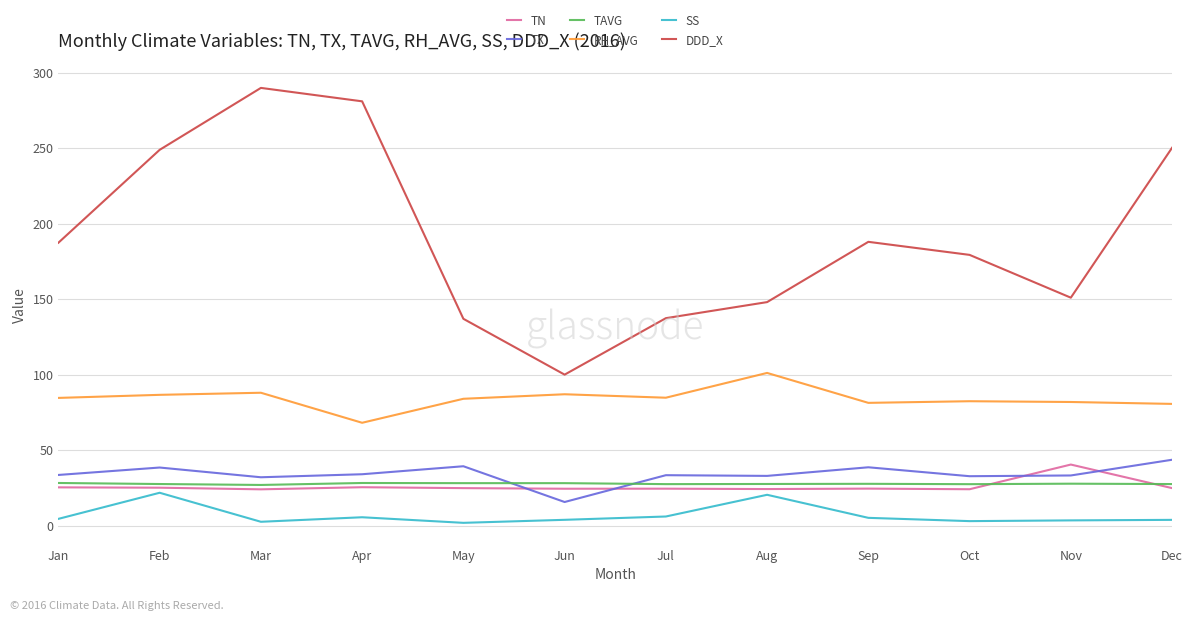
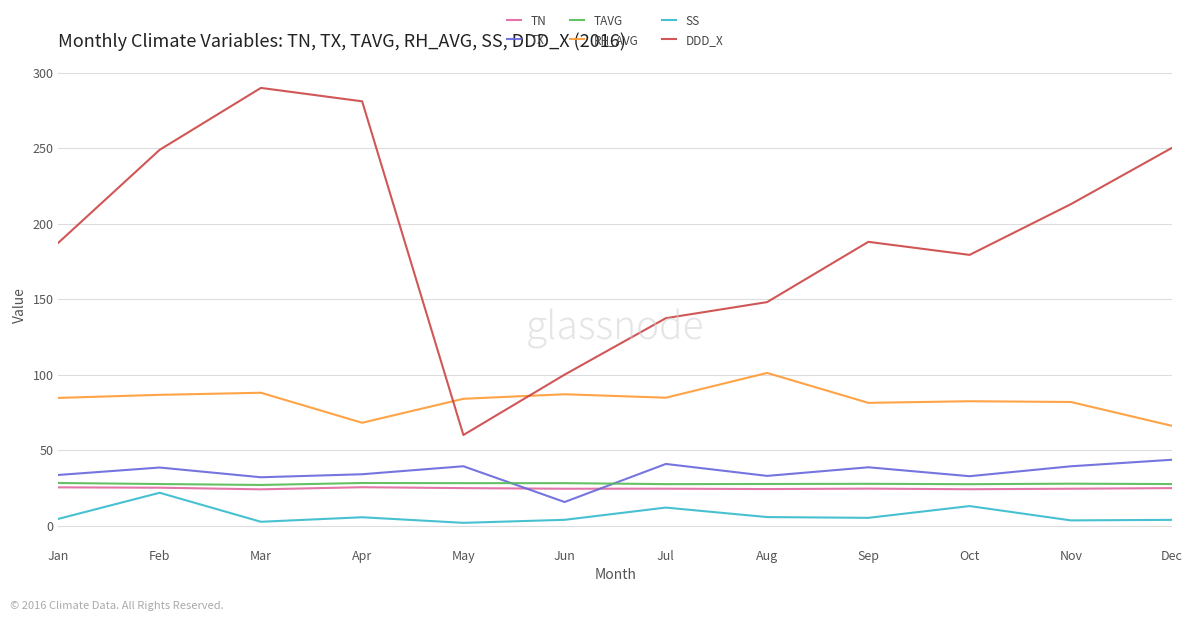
  {
    "TN": {
      "Jan": 25,
      "Feb": 25,
      "Mar": 24,
      "Apr": 25,
      "May": 25,
      "Jun": 24,
      "Jul": 24,
      "Aug": 24,
      "Sep": 24,
      "Oct": 24,
-     "Nov": 40,
+     "Nov": 24,
      "Dec": 25
    },
    "TX": {
      "Jan": 34,
      "Feb": 38,
      "Mar": 32,
      "Apr": 34,
      "May": 39,
      "Jun": 16,
-     "Jul": 33,
+     "Jul": 41,
      "Aug": 33,
      "Sep": 39,
      "Oct": 33,
-     "Nov": 33,
+     "Nov": 39,
      "Dec": 44
    },
    "TAVG": {
      "Jan": 28,
      "Feb": 28,
      "Mar": 27,
      "Apr": 28,
      "May": 28,
      "Jun": 28,
      "Jul": 27,
      "Aug": 28,
      "Sep": 28,
      "Oct": 27,
      "Nov": 28,
      "Dec": 28
    },
    "RH_AVG": {
      "Jan": 85,
      "Feb": 87,
      "Mar": 88,
      "Apr": 68,
      "May": 84,
      "Jun": 87,
      "Jul": 85,
      "Aug": 101,
      "Sep": 81,
      "Oct": 82,
      "Nov": 82,
-     "Dec": 81
+     "Dec": 66
    },
    "SS": {
      "Jan": 4,
      "Feb": 22,
      "Mar": 3,
      "Apr": 6,
      "May": 2,
      "Jun": 4,
-     "Jul": 6,
-     "Aug": 20,
+     "Jul": 12,
+     "Aug": 6,
      "Sep": 5,
-     "Oct": 3,
+     "Oct": 13,
      "Nov": 3,
      "Dec": 4
    },
    "DDD_X": {
      "Jan": 187,
      "Feb": 249,
      "Mar": 290,
      "Apr": 281,
-     "May": 137,
+     "May": 60,
      "Jun": 100,
      "Jul": 137,
      "Aug": 148,
      "Sep": 188,
      "Oct": 179,
-     "Nov": 151,
+     "Nov": 213,
      "Dec": 250
    }
  }
